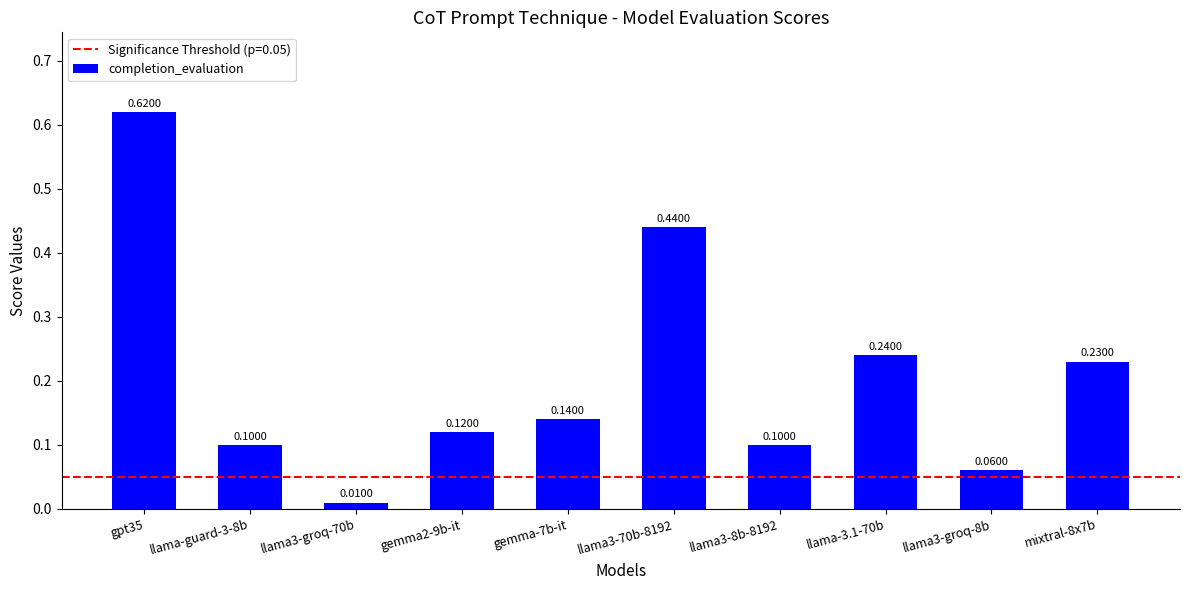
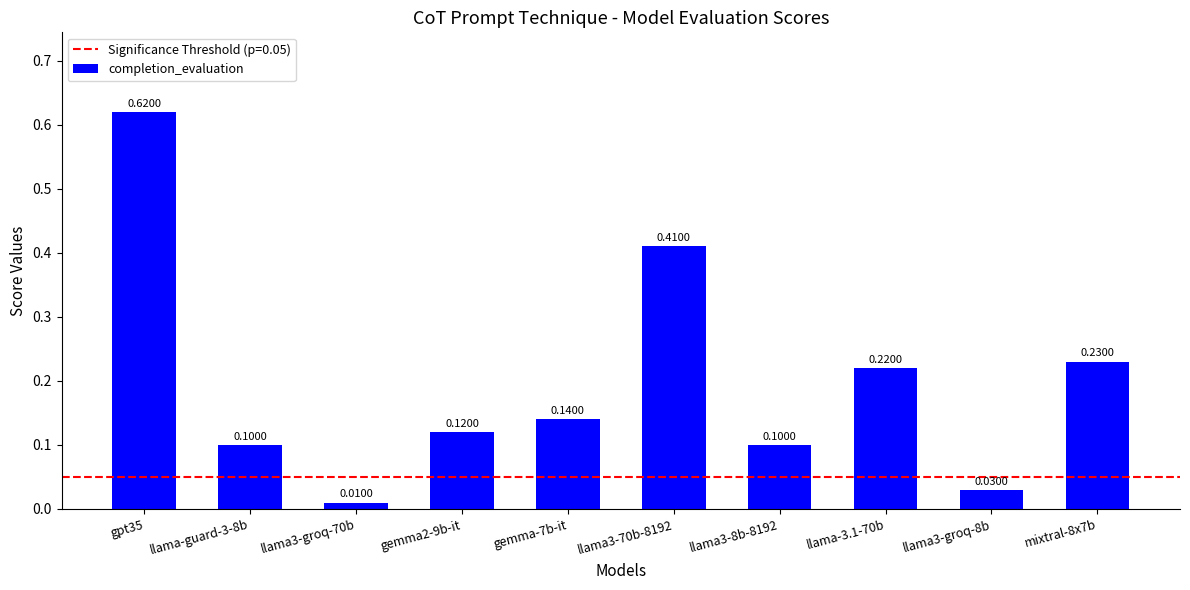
  {
    "gpt35": 0.6200,
    "llama-guard-3-8b": 0.1000,
    "llama3-groq-70b": 0.0100,
    "gemma2-9b-it": 0.1200,
    "gemma-7b-it": 0.1400,
-   "llama3-70b-8192": 0.4400,
+   "llama3-70b-8192": 0.4100,
    "llama3-8b-8192": 0.1000,
-   "llama-3.1-70b": 0.2400,
-   "llama3-groq-8b": 0.0600,
+   "llama-3.1-70b": 0.2200,
+   "llama3-groq-8b": 0.0300,
    "mixtral-8x7b": 0.2300
  }
